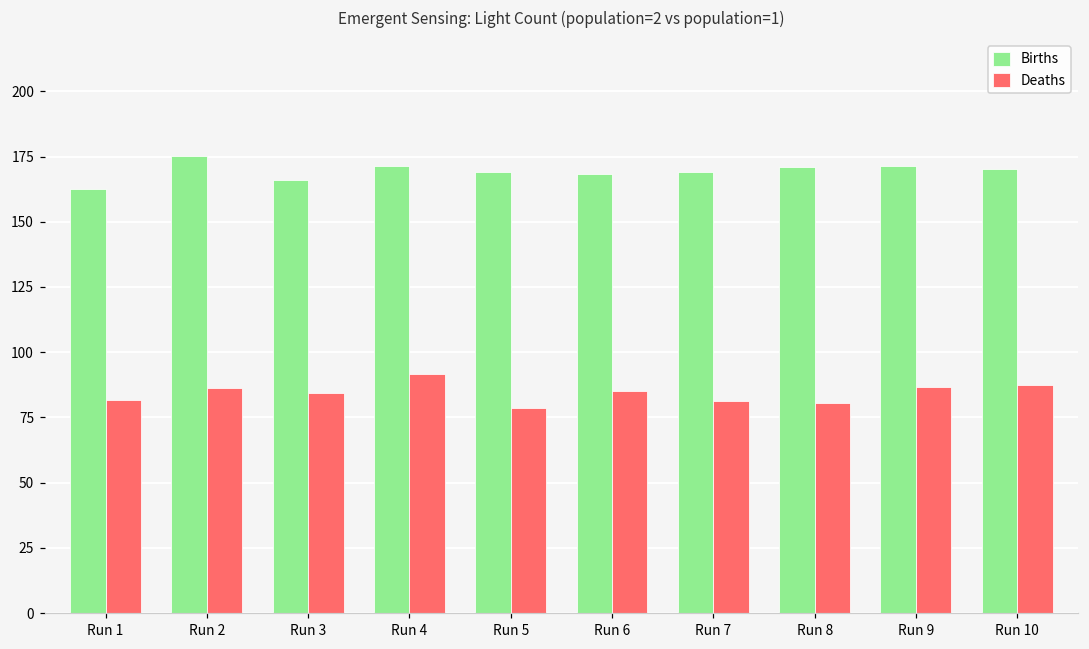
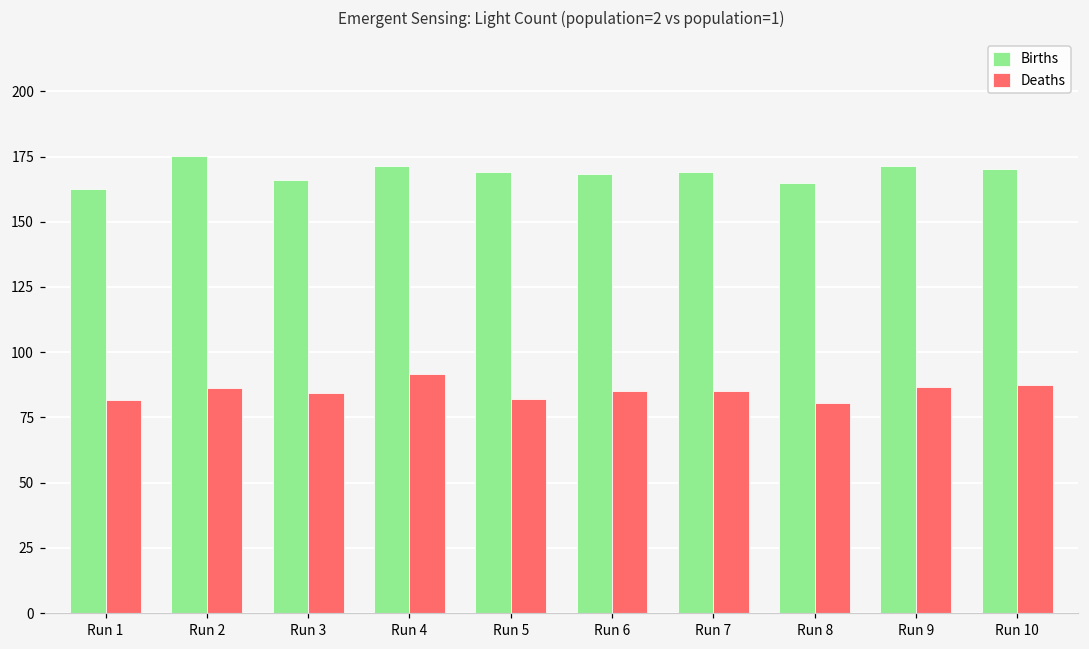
  {
    "Births": {
      "Run 1": 163,
      "Run 2": 175,
      "Run 3": 166,
      "Run 4": 171,
      "Run 5": 169,
      "Run 6": 168,
      "Run 7": 169,
-     "Run 8": 171,
+     "Run 8": 165,
      "Run 9": 172,
      "Run 10": 170
    },
    "Deaths": {
      "Run 1": 82,
      "Run 2": 86,
      "Run 3": 84,
      "Run 4": 92,
-     "Run 5": 79,
+     "Run 5": 82,
      "Run 6": 85,
-     "Run 7": 81,
+     "Run 7": 85,
      "Run 8": 80,
      "Run 9": 87,
      "Run 10": 88
    }
  }
